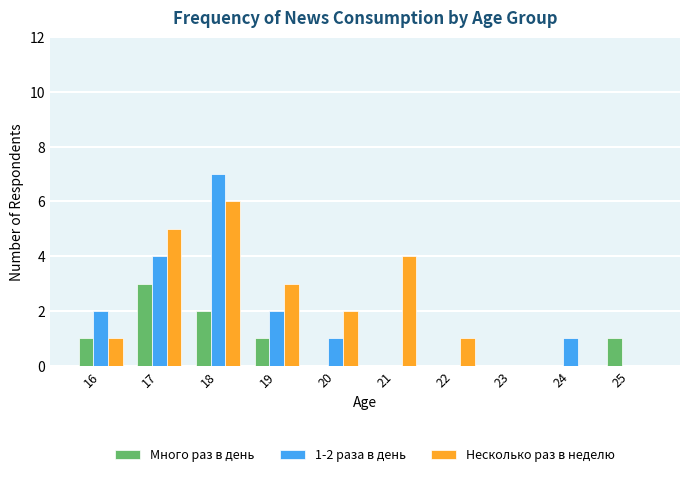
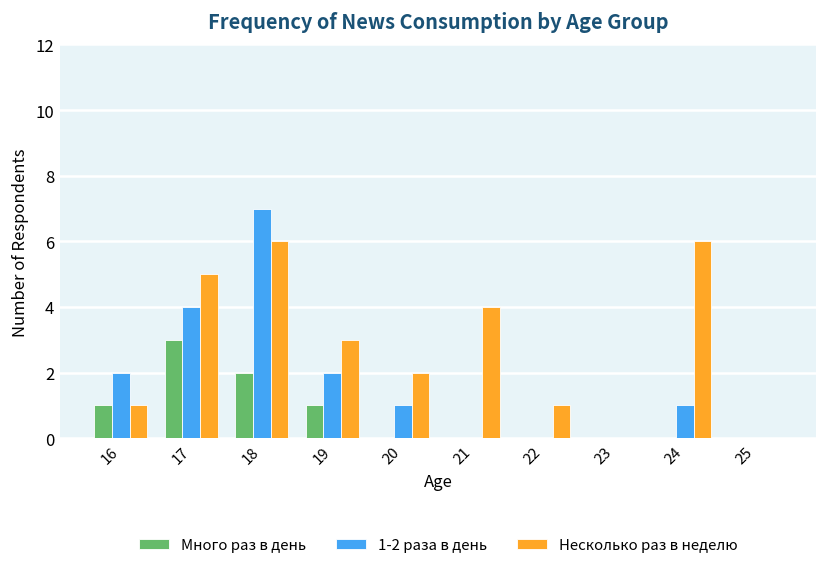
  {
    "Много раз в день": {
      "16": 1,
      "17": 3,
      "18": 2,
      "19": 1,
      "20": 0,
      "21": 0,
      "22": 0,
      "23": 0,
      "24": 0,
-     "25": 1
+     "25": 0
    },
    "1-2 раза в день": {
      "16": 2,
      "17": 4,
      "18": 7,
      "19": 2,
      "20": 1,
      "21": 0,
      "22": 0,
      "23": 0,
      "24": 1,
      "25": 0
    },
    "Несколько раз в неделю": {
      "16": 1,
      "17": 5,
      "18": 6,
      "19": 3,
      "20": 2,
      "21": 4,
      "22": 1,
      "23": 0,
-     "24": 0,
+     "24": 6,
      "25": 0
    }
  }
